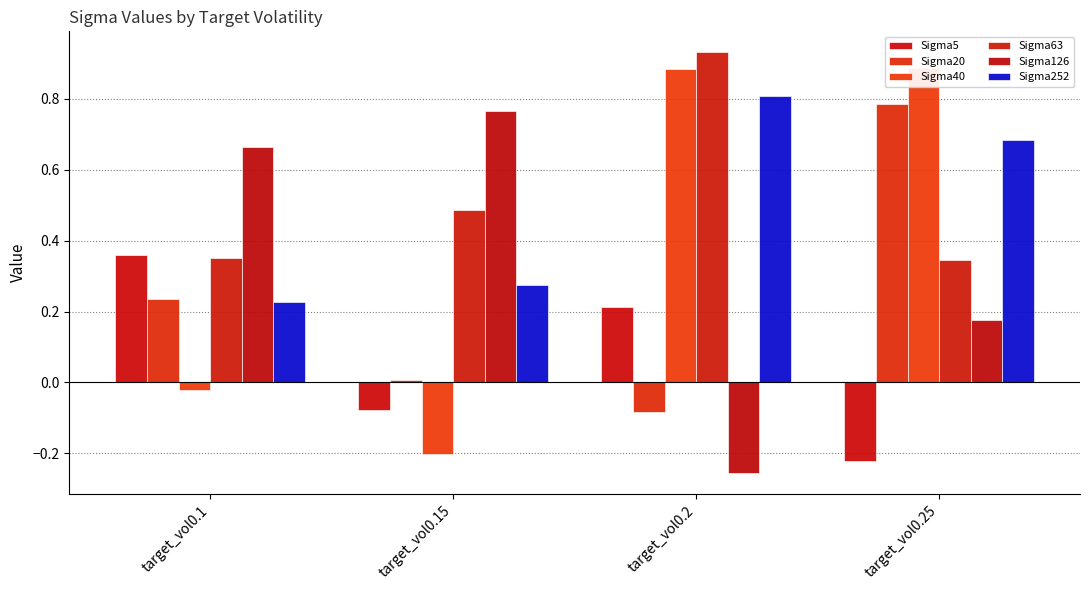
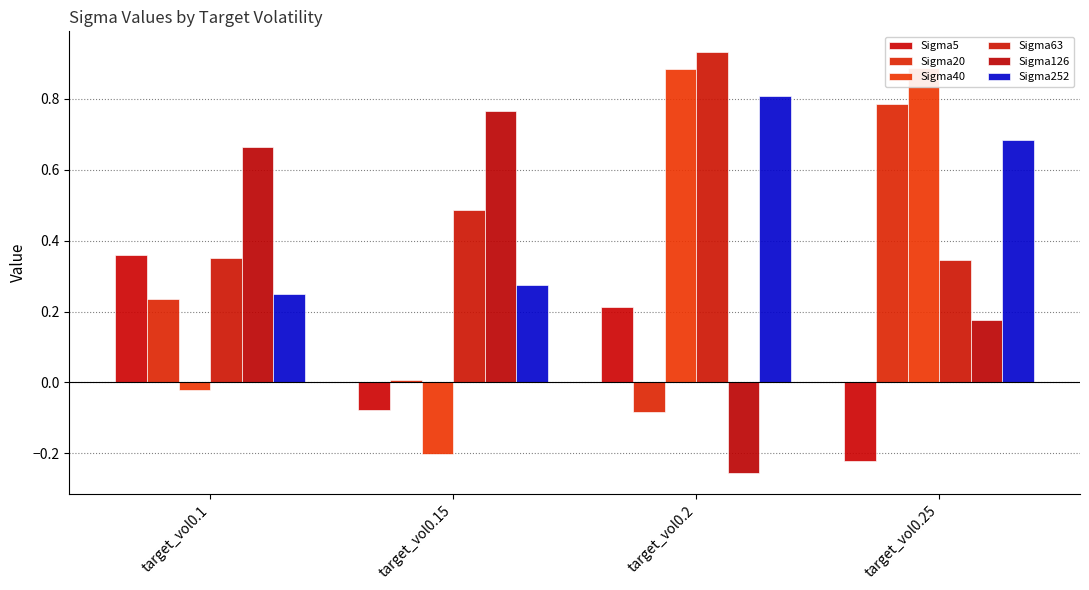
  {
    "Sigma252": {
-     "target_vol0.1": 0.23,
+     "target_vol0.1": 0.25,
      "target_vol0.15": 0.27,
      "target_vol0.2": 0.81,
      "target_vol0.25": 0.68
    }
  }
